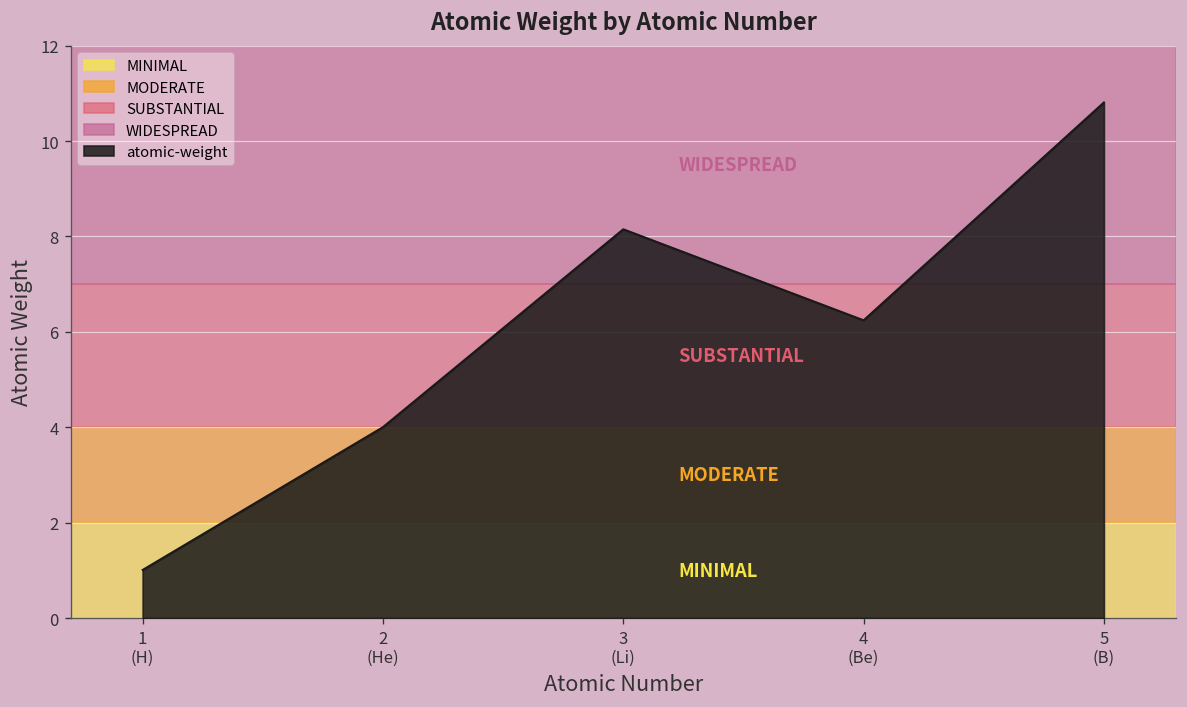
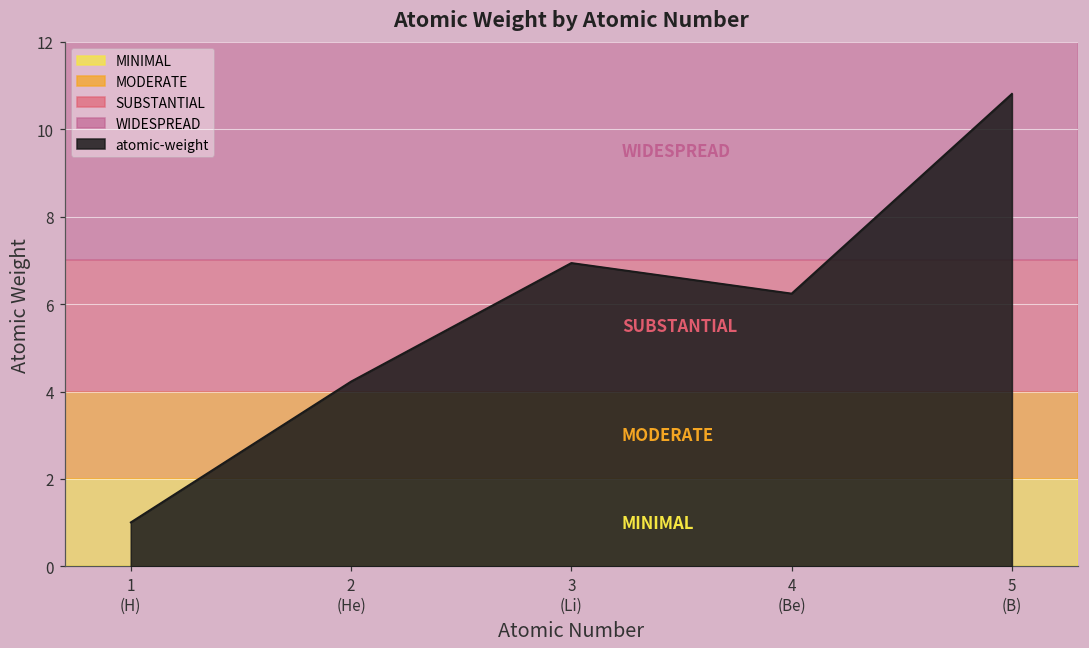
  {
    "1 (H)": 1.0,
-   "2 (He)": 4.0,
-   "3 (Li)": 8.2,
+   "2 (He)": 4.2,
+   "3 (Li)": 6.9,
    "4 (Be)": 6.2,
    "5 (B)": 10.8
  }
